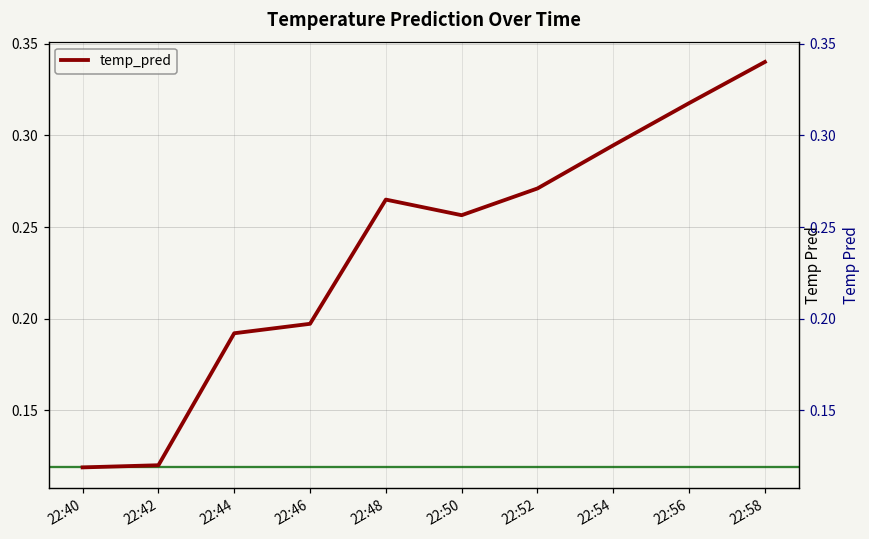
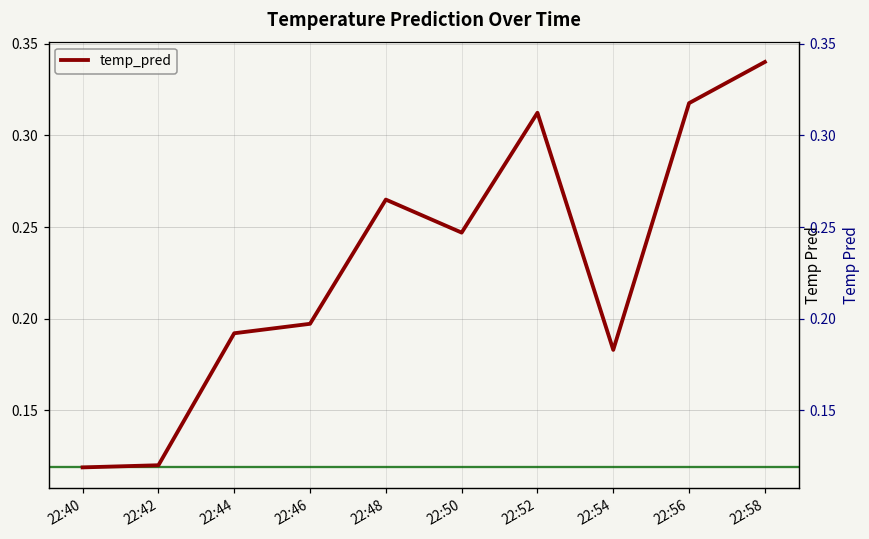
  {
    "22:40": 0.119,
    "22:42": 0.120,
    "22:44": 0.192,
    "22:46": 0.197,
    "22:48": 0.265,
-   "22:50": 0.256,
-   "22:52": 0.271,
-   "22:54": 0.295,
+   "22:50": 0.247,
+   "22:52": 0.312,
+   "22:54": 0.183,
    "22:56": 0.318,
    "22:58": 0.340
  }
